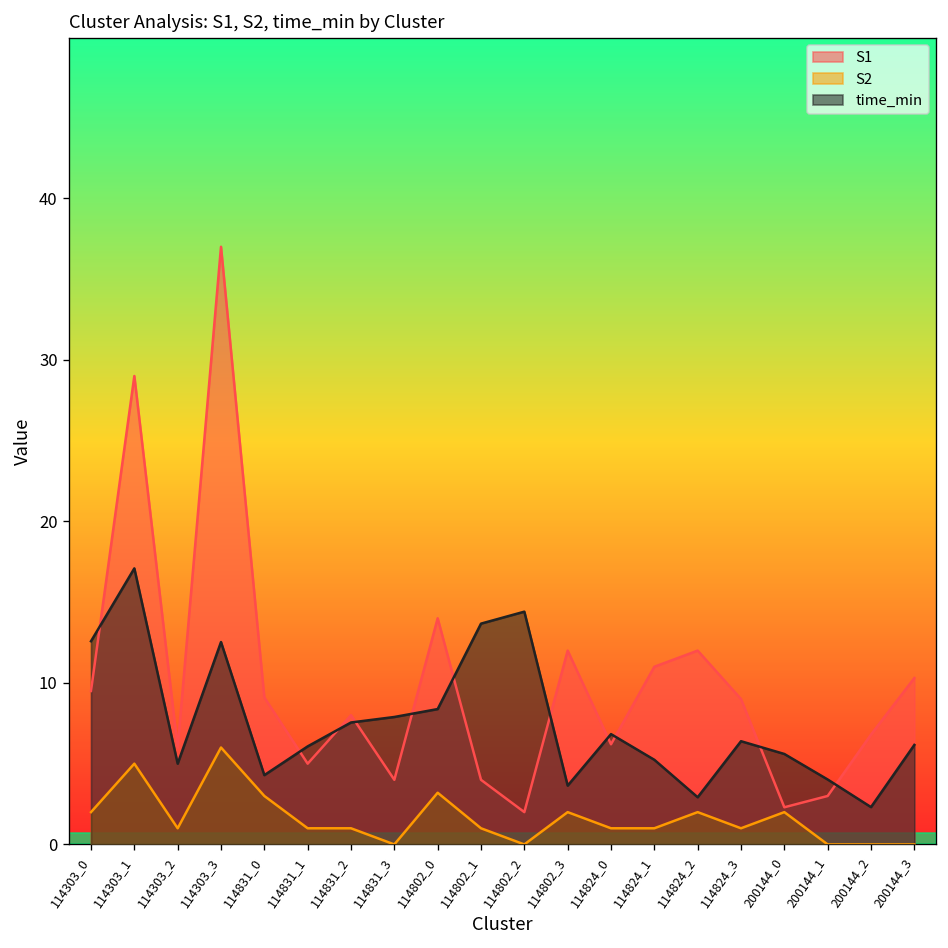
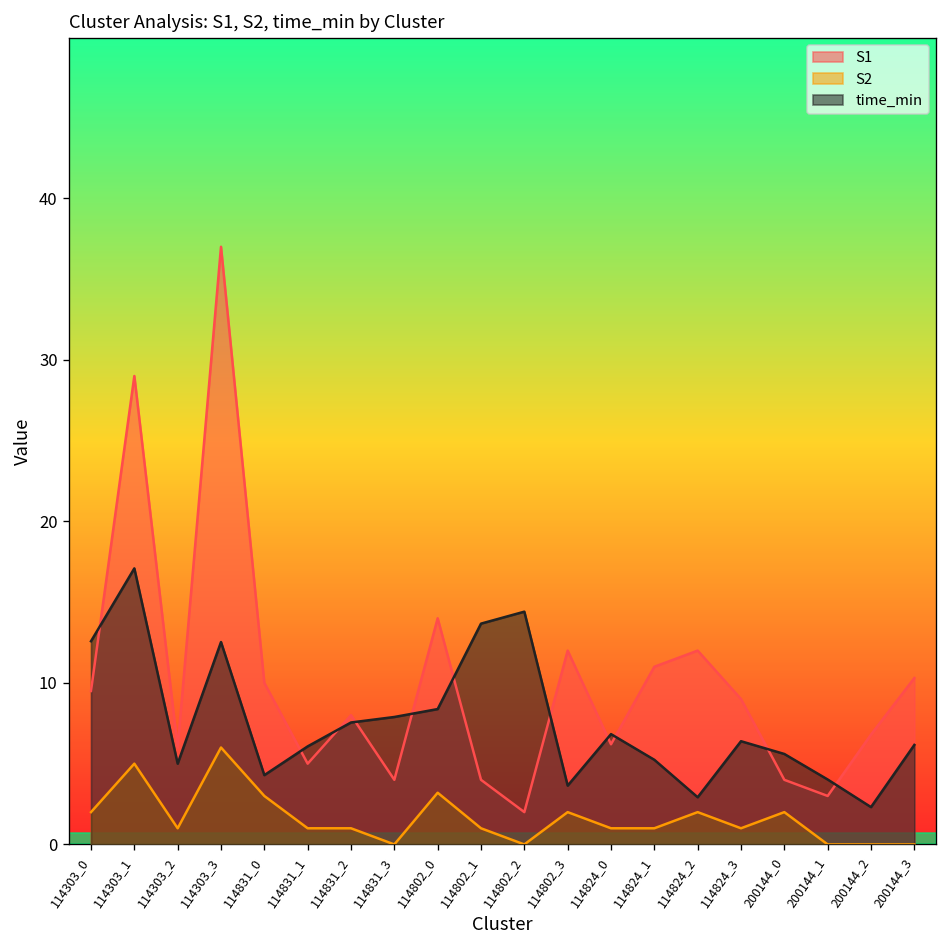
  {
    "S1": {
      "114303_0": 9.5,
      "114303_1": 29.0,
      "114303_2": 6.0,
      "114303_3": 37.0,
-     "114831_0": 9.1,
+     "114831_0": 10.0,
      "114831_1": 5.0,
      "114831_2": 8.0,
      "114831_3": 4.0,
      "114802_0": 14.0,
      "114802_1": 4.0,
      "114802_2": 2.0,
      "114802_3": 12.0,
      "114824_0": 6.2,
      "114824_1": 11.0,
      "114824_2": 12.0,
      "114824_3": 9.0,
-     "200144_0": 2.3,
+     "200144_0": 4.0,
      "200144_1": 3.0,
      "200144_2": 6.8,
      "200144_3": 10.3
    },
    "S2": {
      "114303_0": 2.0,
      "114303_1": 5.0,
      "114303_2": 1.0,
      "114303_3": 6.0,
      "114831_0": 3.0,
      "114831_1": 1.0,
      "114831_2": 1.0,
      "114802_0": 3.2,
      "114802_1": 1.0,
      "114802_3": 2.0,
      "114824_0": 1.0,
      "114824_1": 1.0,
      "114824_2": 2.0,
      "114824_3": 1.0,
      "200144_0": 2.0
    },
    "time_min": {
      "114303_0": 12.6,
      "114303_1": 17.1,
      "114303_2": 5.0,
      "114303_3": 12.5,
      "114831_0": 4.3,
      "114831_1": 6.1,
      "114831_2": 7.6,
      "114831_3": 7.9,
      "114802_0": 8.4,
      "114802_1": 13.7,
      "114802_2": 14.4,
      "114802_3": 3.6,
      "114824_0": 6.8,
      "114824_1": 5.2,
      "114824_2": 2.9,
      "114824_3": 6.4,
      "200144_0": 5.6,
      "200144_1": 4.0,
      "200144_2": 2.3,
      "200144_3": 6.2
    }
  }
